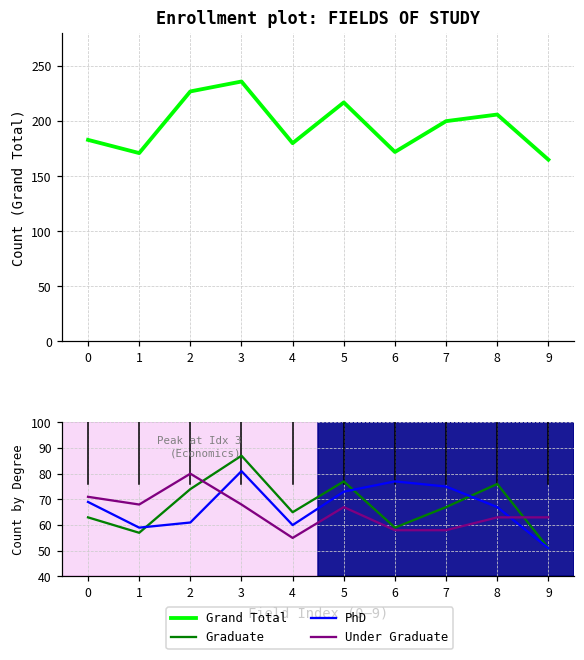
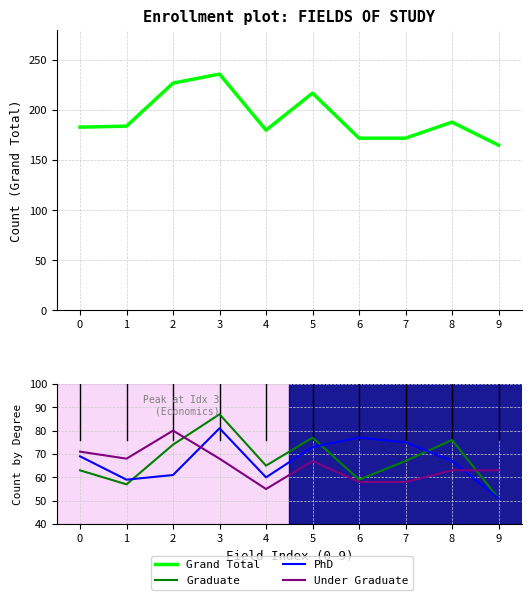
  {
    "Enrollment plot: FIELDS OF STUDY": {
      "0": 183,
-     "1": 171,
+     "1": 184,
      "2": 227,
      "3": 236,
      "4": 180,
      "5": 217,
      "6": 172,
-     "7": 200,
-     "8": 206,
+     "7": 172,
+     "8": 188,
      "9": 165
    }
  }
